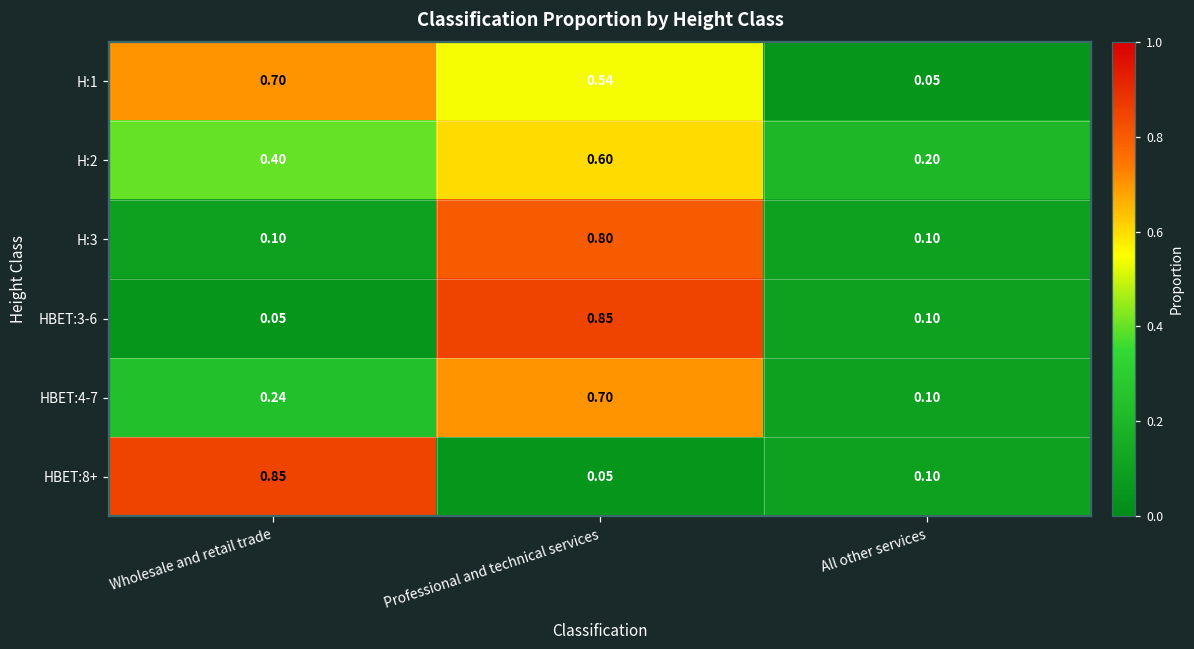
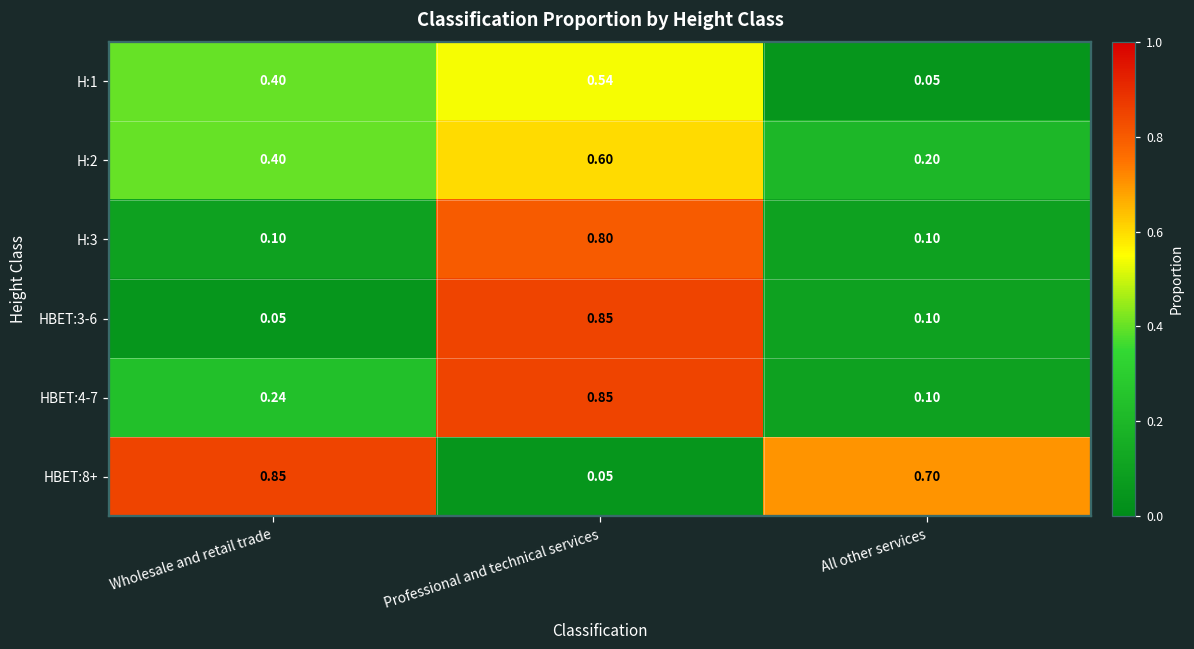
  {
    "H:1": {
-     "Wholesale and retail trade": 0.70,
+     "Wholesale and retail trade": 0.40,
      "Professional and technical services": 0.54,
      "All other services": 0.05
    },
    "H:2": {
      "Wholesale and retail trade": 0.40,
      "Professional and technical services": 0.60,
      "All other services": 0.20
    },
    "H:3": {
      "Wholesale and retail trade": 0.10,
      "Professional and technical services": 0.80,
      "All other services": 0.10
    },
    "HBET:3-6": {
      "Wholesale and retail trade": 0.05,
      "Professional and technical services": 0.85,
      "All other services": 0.10
    },
    "HBET:4-7": {
      "Wholesale and retail trade": 0.24,
-     "Professional and technical services": 0.70,
+     "Professional and technical services": 0.85,
      "All other services": 0.10
    },
    "HBET:8+": {
      "Wholesale and retail trade": 0.85,
      "Professional and technical services": 0.05,
-     "All other services": 0.10
+     "All other services": 0.70
    }
  }
